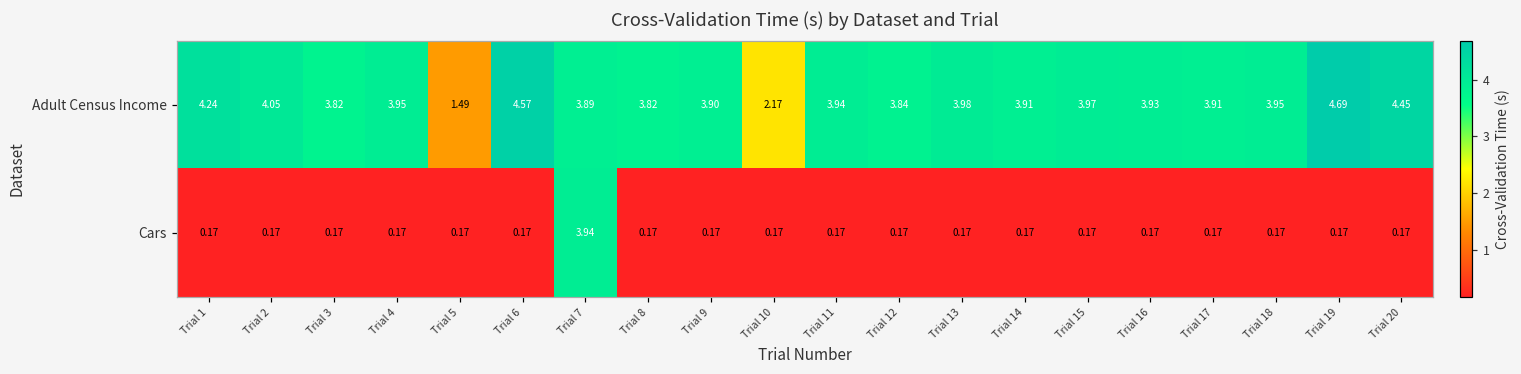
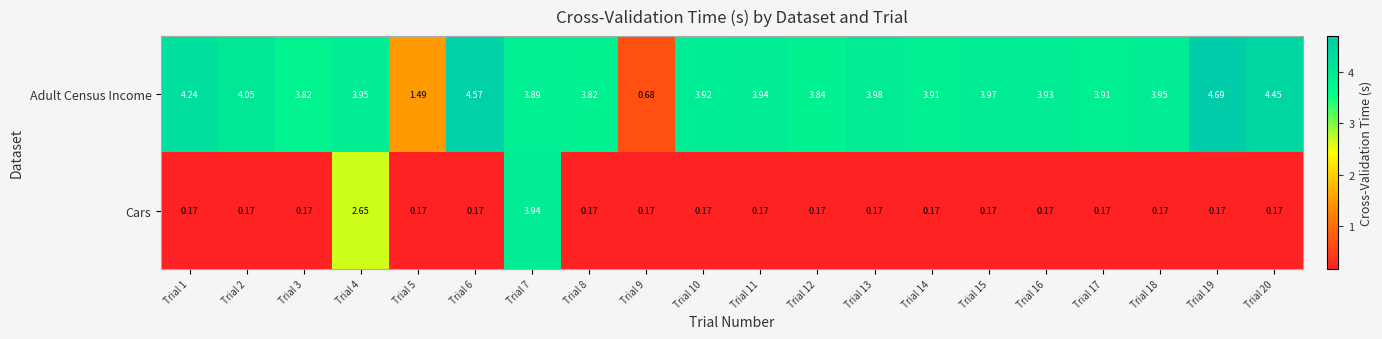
  {
    "Adult Census Income": {
      "Trial 1": 4.24,
      "Trial 2": 4.05,
      "Trial 3": 3.82,
      "Trial 4": 3.95,
      "Trial 5": 1.49,
      "Trial 6": 4.57,
      "Trial 7": 3.89,
      "Trial 8": 3.82,
-     "Trial 9": 3.90,
-     "Trial 10": 2.17,
+     "Trial 9": 0.68,
+     "Trial 10": 3.92,
      "Trial 11": 3.94,
      "Trial 12": 3.84,
      "Trial 13": 3.98,
      "Trial 14": 3.91,
      "Trial 15": 3.97,
      "Trial 16": 3.93,
      "Trial 17": 3.91,
      "Trial 18": 3.95,
      "Trial 19": 4.69,
      "Trial 20": 4.45
    },
    "Cars": {
      "Trial 1": 0.17,
      "Trial 2": 0.17,
      "Trial 3": 0.17,
-     "Trial 4": 0.17,
+     "Trial 4": 2.65,
      "Trial 5": 0.17,
      "Trial 6": 0.17,
      "Trial 7": 3.94,
      "Trial 8": 0.17,
      "Trial 9": 0.17,
      "Trial 10": 0.17,
      "Trial 11": 0.17,
      "Trial 12": 0.17,
      "Trial 13": 0.17,
      "Trial 14": 0.17,
      "Trial 15": 0.17,
      "Trial 16": 0.17,
      "Trial 17": 0.17,
      "Trial 18": 0.17,
      "Trial 19": 0.17,
      "Trial 20": 0.17
    }
  }
